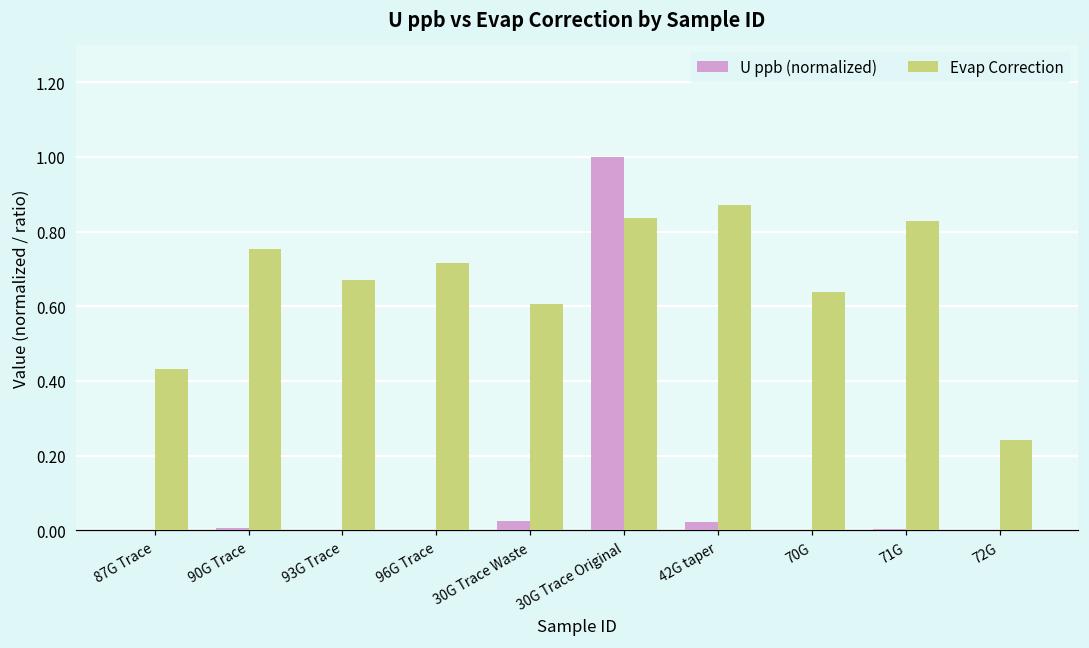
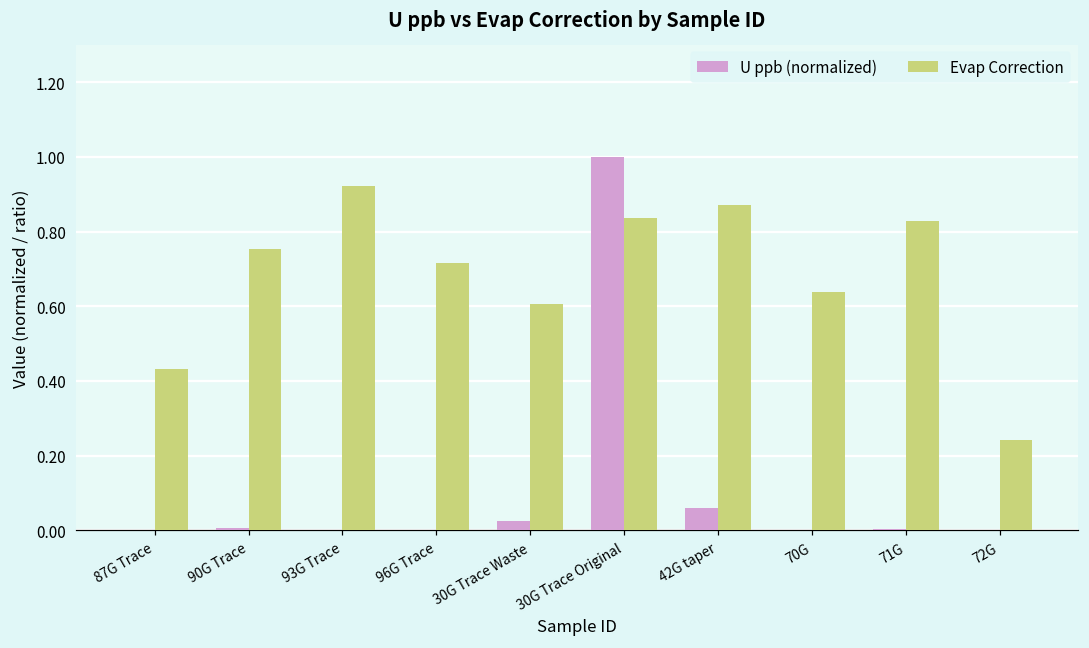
  {
    "U ppb (normalized)": {
      "30G Trace Waste": 0.03,
      "30G Trace Original": 1.00,
-     "42G taper": 0.02
+     "42G taper": 0.06
    },
    "Evap Correction": {
      "87G Trace": 0.43,
      "90G Trace": 0.75,
-     "93G Trace": 0.67,
+     "93G Trace": 0.92,
      "96G Trace": 0.72,
      "30G Trace Waste": 0.61,
      "30G Trace Original": 0.84,
      "42G taper": 0.87,
      "70G": 0.64,
      "71G": 0.83,
      "72G": 0.24
    }
  }
